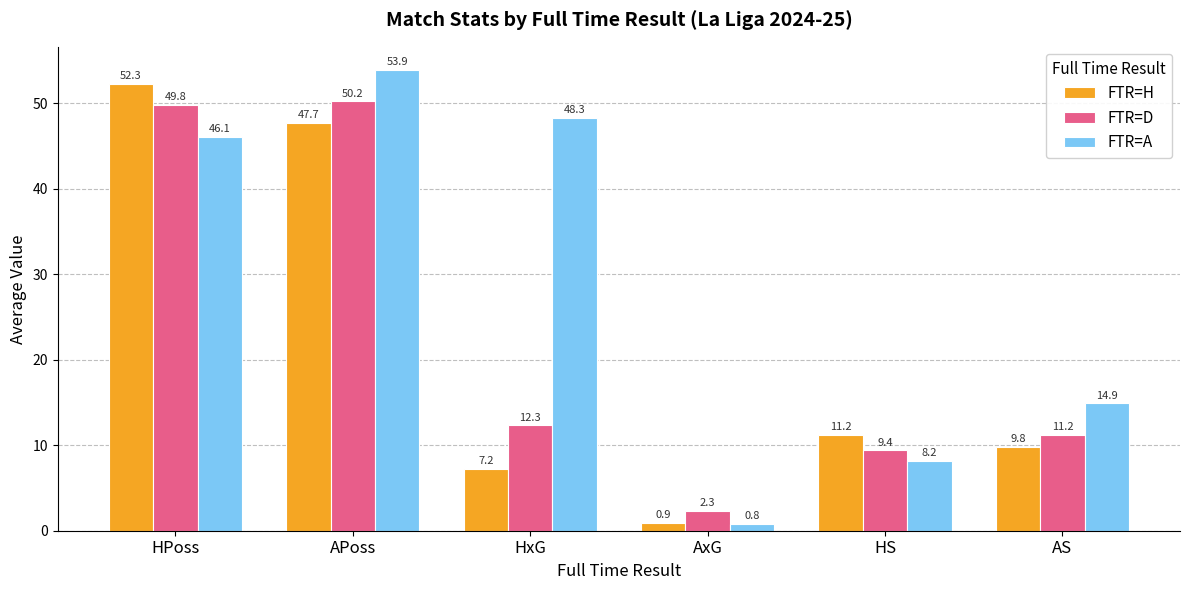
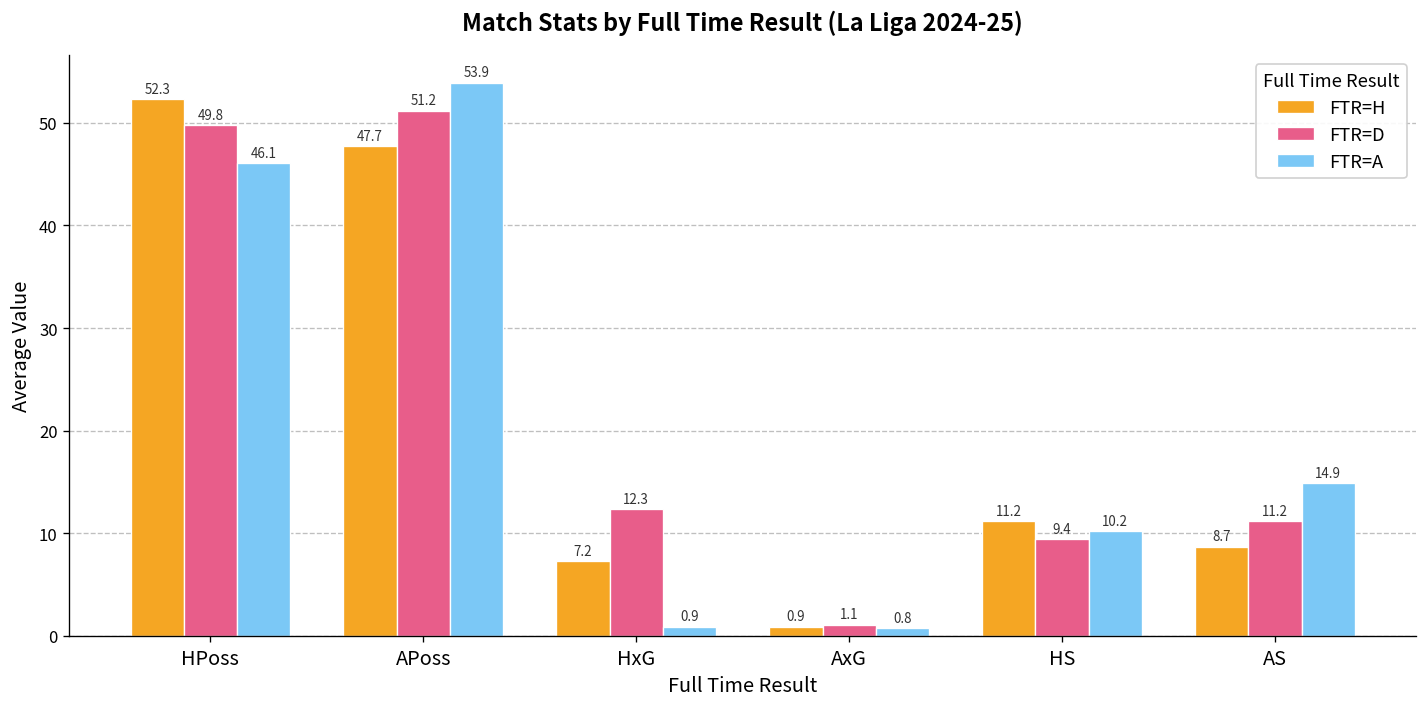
  {
    "FTR=H": {
      "HPoss": 52.3,
      "APoss": 47.7,
      "HxG": 7.2,
      "AxG": 0.9,
      "HS": 11.2,
-     "AS": 9.8
+     "AS": 8.7
    },
    "FTR=D": {
      "HPoss": 49.8,
-     "APoss": 50.2,
+     "APoss": 51.2,
      "HxG": 12.3,
-     "AxG": 2.3,
+     "AxG": 1.1,
      "HS": 9.4,
      "AS": 11.2
    },
    "FTR=A": {
      "HPoss": 46.1,
      "APoss": 53.9,
-     "HxG": 48.3,
+     "HxG": 0.9,
      "AxG": 0.8,
-     "HS": 8.2,
+     "HS": 10.2,
      "AS": 14.9
    }
  }
